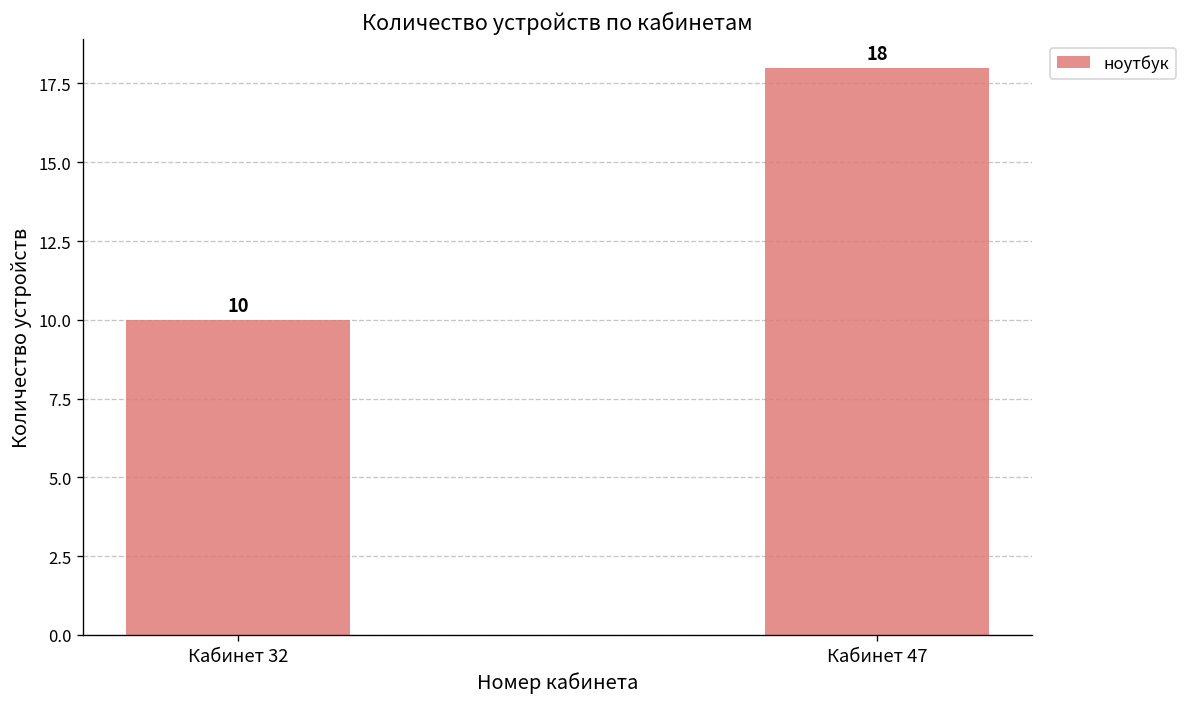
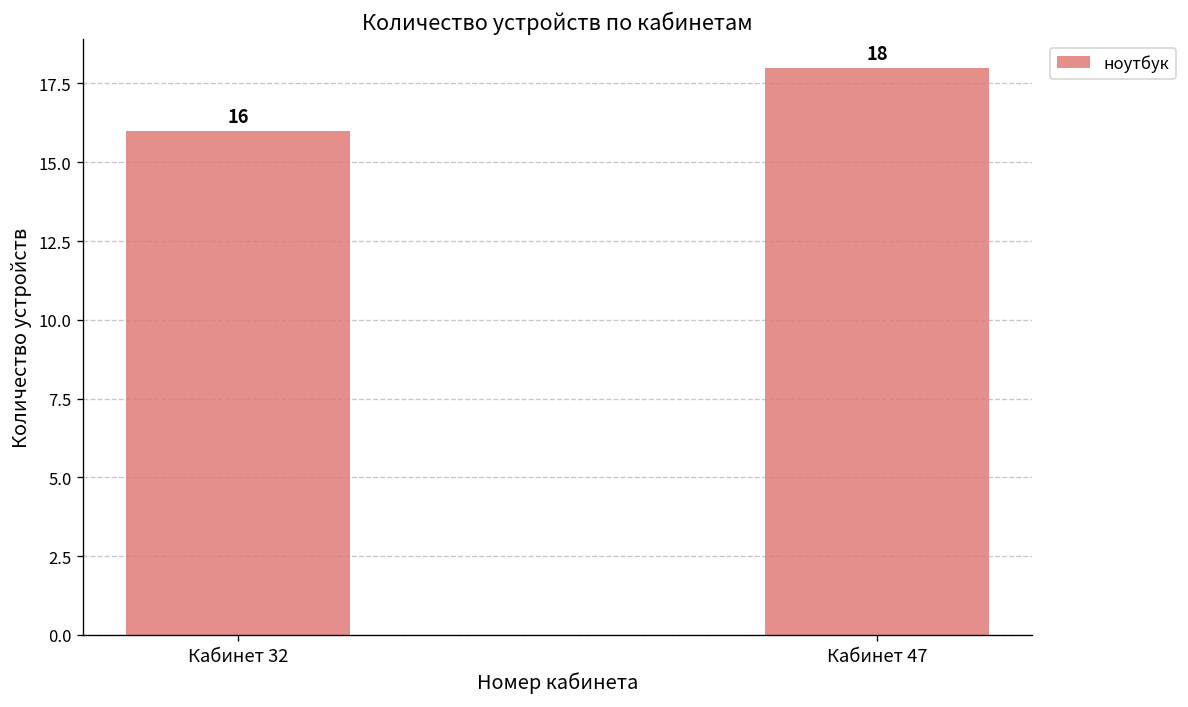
  {
-   "Кабинет 32": 10,
+   "Кабинет 32": 16,
    "Кабинет 47": 18
  }
